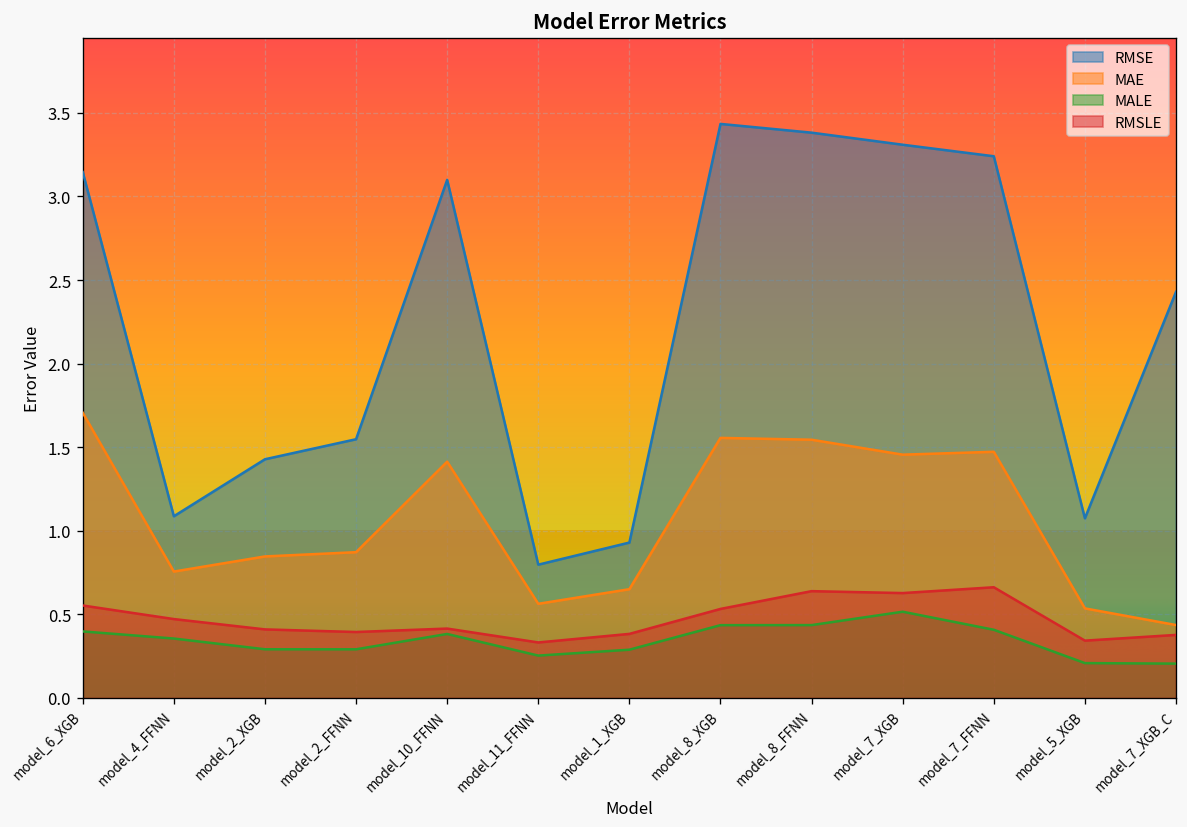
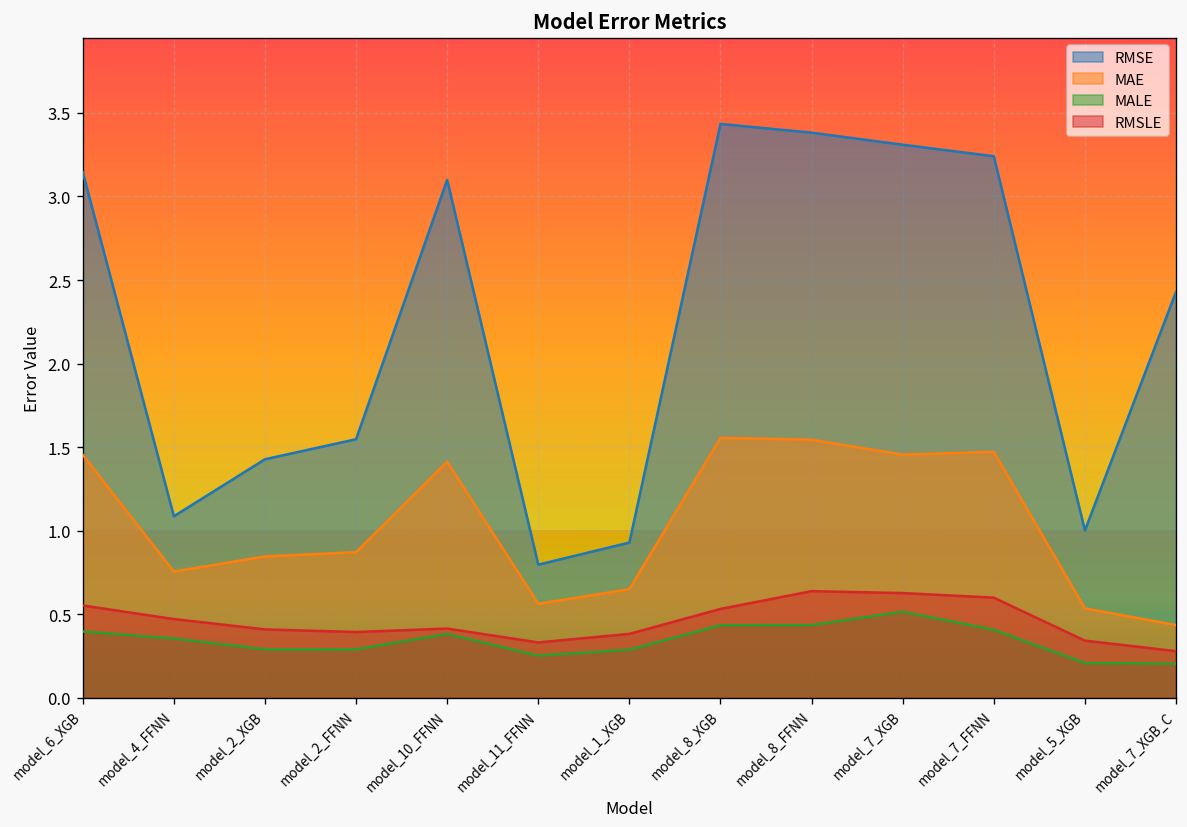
  {
    "RMSE": {
      "model_6_XGB": 3.15,
      "model_4_FFNN": 1.09,
      "model_2_XGB": 1.43,
      "model_2_FFNN": 1.55,
      "model_10_FFNN": 3.10,
      "model_11_FFNN": 0.80,
      "model_1_XGB": 0.93,
      "model_8_XGB": 3.43,
      "model_8_FFNN": 3.38,
      "model_7_XGB": 3.31,
      "model_7_FFNN": 3.24,
-     "model_5_XGB": 1.07,
+     "model_5_XGB": 1.00,
      "model_7_XGB_C": 2.43
    },
    "MAE": {
-     "model_6_XGB": 1.71,
+     "model_6_XGB": 1.45,
      "model_4_FFNN": 0.76,
      "model_2_XGB": 0.85,
      "model_2_FFNN": 0.87,
      "model_10_FFNN": 1.41,
      "model_11_FFNN": 0.56,
      "model_1_XGB": 0.65,
      "model_8_XGB": 1.56,
      "model_8_FFNN": 1.54,
      "model_7_XGB": 1.46,
      "model_7_FFNN": 1.47,
      "model_5_XGB": 0.54,
      "model_7_XGB_C": 0.44
    },
    "MALE": {
      "model_6_XGB": 0.40,
      "model_4_FFNN": 0.36,
      "model_2_XGB": 0.29,
      "model_2_FFNN": 0.29,
      "model_10_FFNN": 0.38,
      "model_11_FFNN": 0.25,
      "model_1_XGB": 0.29,
      "model_8_XGB": 0.44,
      "model_8_FFNN": 0.44,
      "model_7_XGB": 0.52,
      "model_7_FFNN": 0.41,
      "model_5_XGB": 0.21,
      "model_7_XGB_C": 0.21
    },
    "RMSLE": {
      "model_6_XGB": 0.55,
      "model_4_FFNN": 0.47,
      "model_2_XGB": 0.41,
      "model_2_FFNN": 0.39,
      "model_10_FFNN": 0.42,
      "model_11_FFNN": 0.33,
      "model_1_XGB": 0.38,
      "model_8_XGB": 0.53,
      "model_8_FFNN": 0.64,
      "model_7_XGB": 0.63,
-     "model_7_FFNN": 0.66,
+     "model_7_FFNN": 0.60,
      "model_5_XGB": 0.34,
-     "model_7_XGB_C": 0.38
+     "model_7_XGB_C": 0.28
    }
  }
